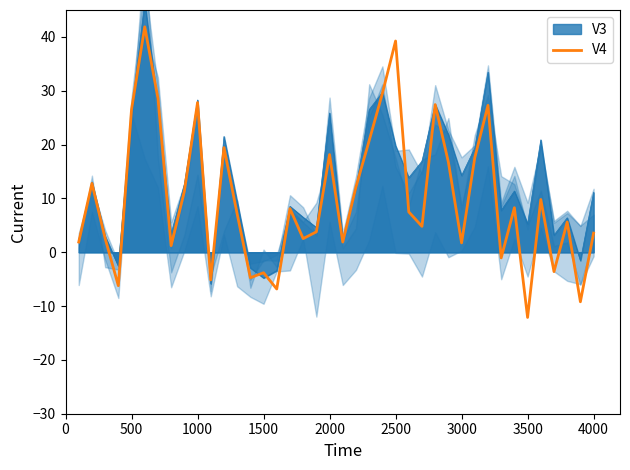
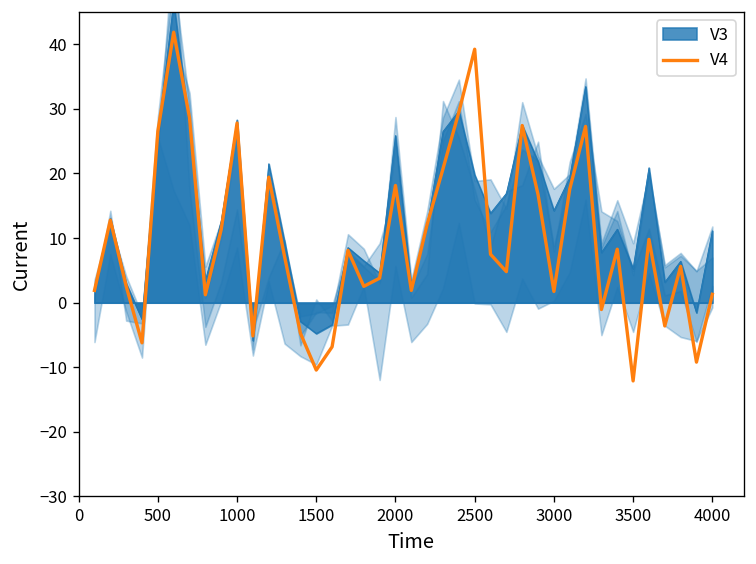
  {
    "V4": {
-     "1500": -4,
+     "1500": -10,
      "2500": 39,
      "3000": 2,
      "3500": -12,
-     "4000": 4
+     "4000": 1
    }
  }
